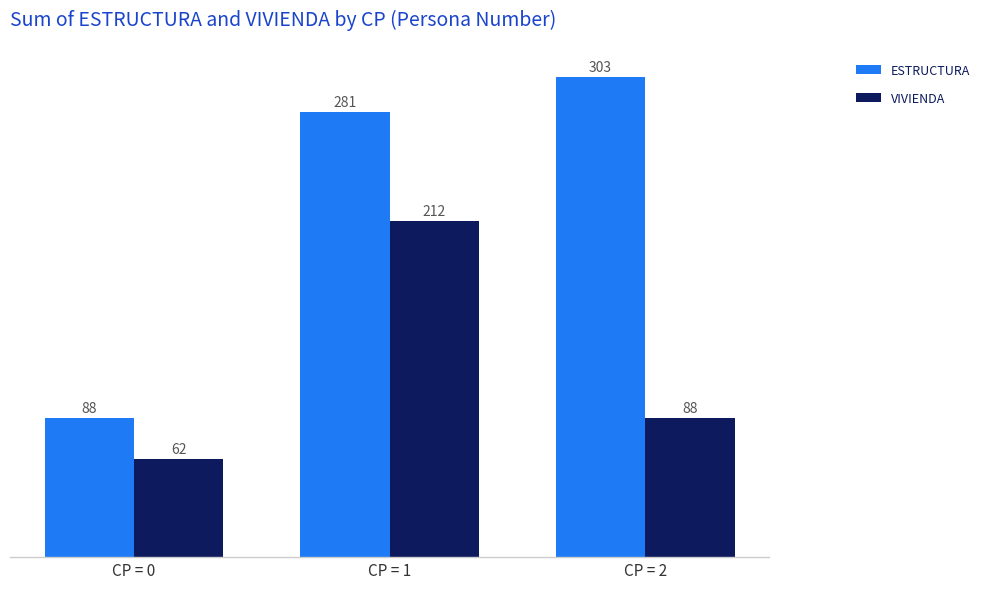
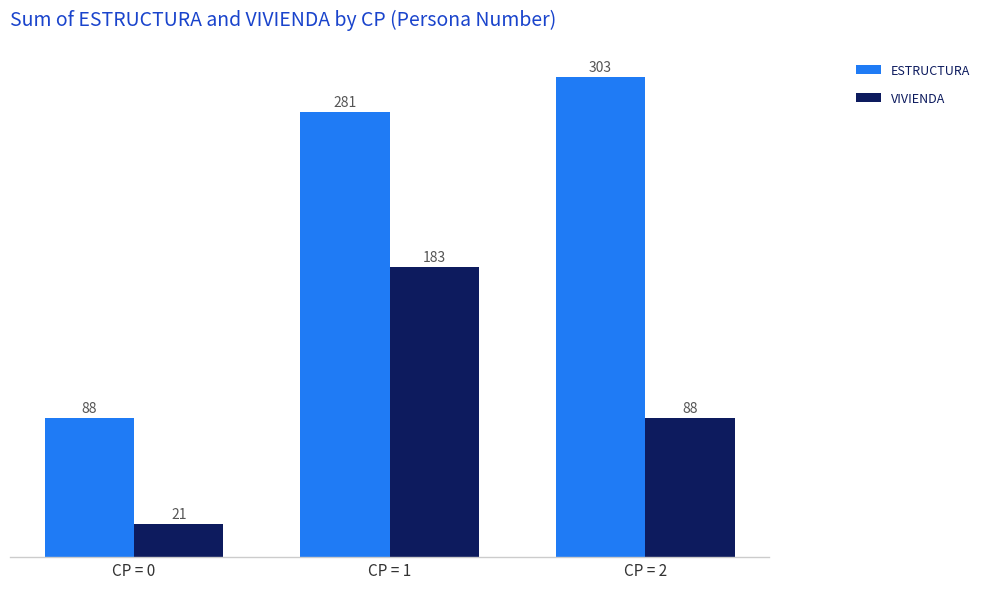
  {
    "ESTRUCTURA": {
      "CP = 0": 88,
      "CP = 1": 281,
      "CP = 2": 303
    },
    "VIVIENDA": {
-     "CP = 0": 62,
-     "CP = 1": 212,
+     "CP = 0": 21,
+     "CP = 1": 183,
      "CP = 2": 88
    }
  }
